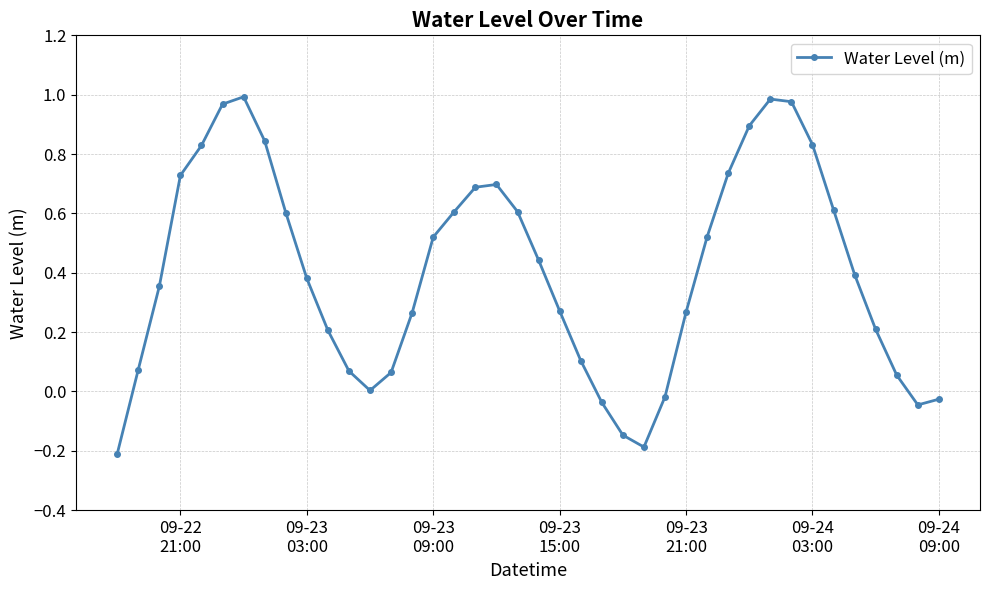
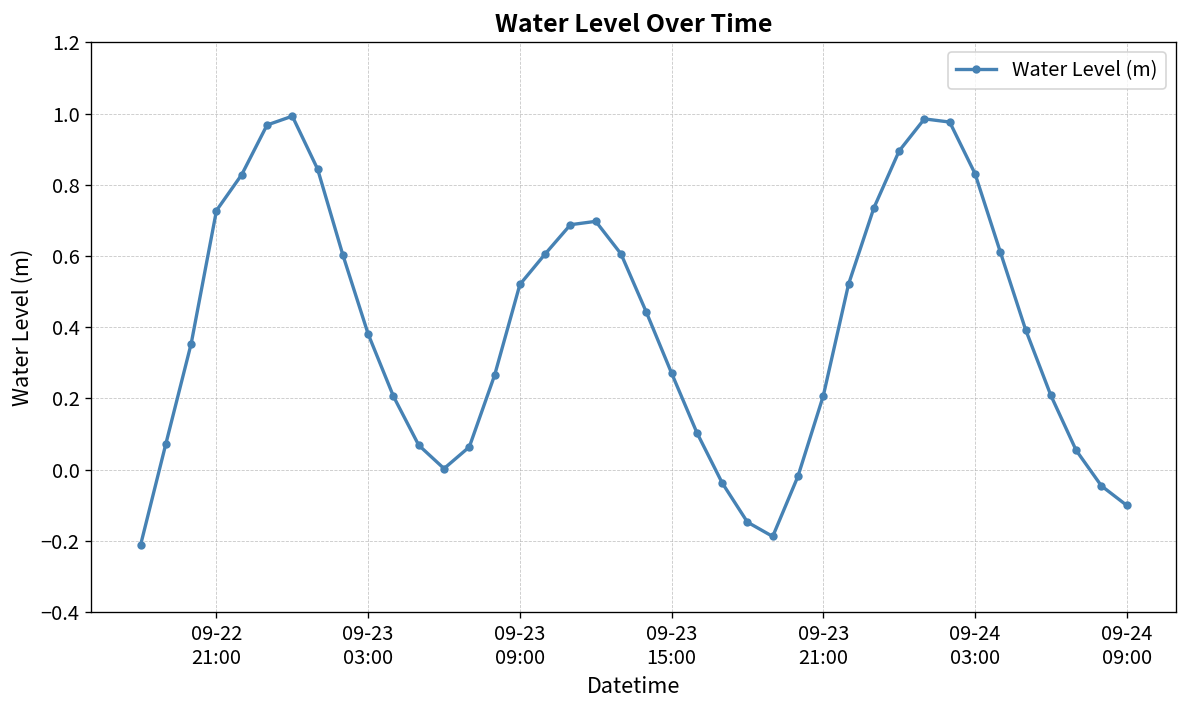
  {
    "09-22 21:00": 0.73,
    "09-23 03:00": 0.38,
    "09-23 09:00": 0.52,
    "09-23 15:00": 0.27,
-   "09-23 21:00": 0.27,
+   "09-23 21:00": 0.21,
    "09-24 03:00": 0.83,
-   "09-24 09:00": -0.03
+   "09-24 09:00": -0.10
  }
